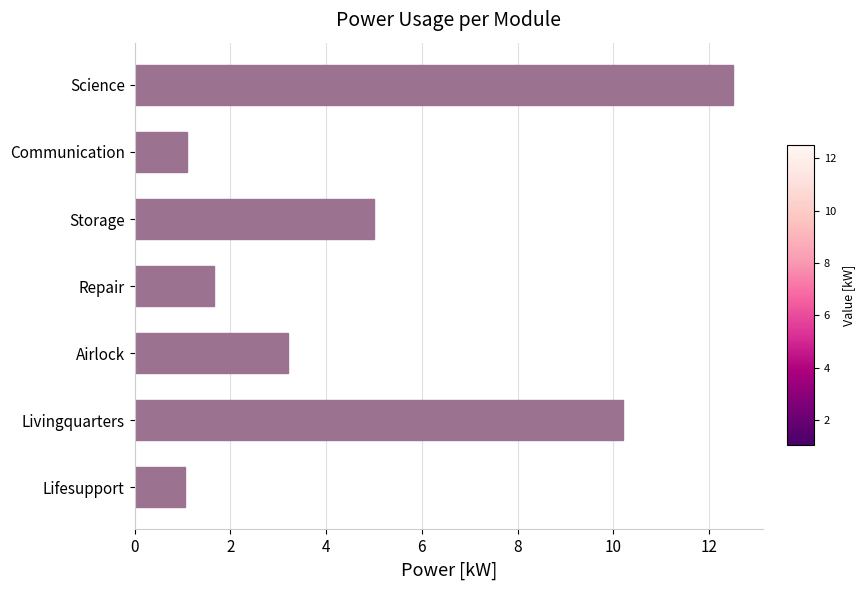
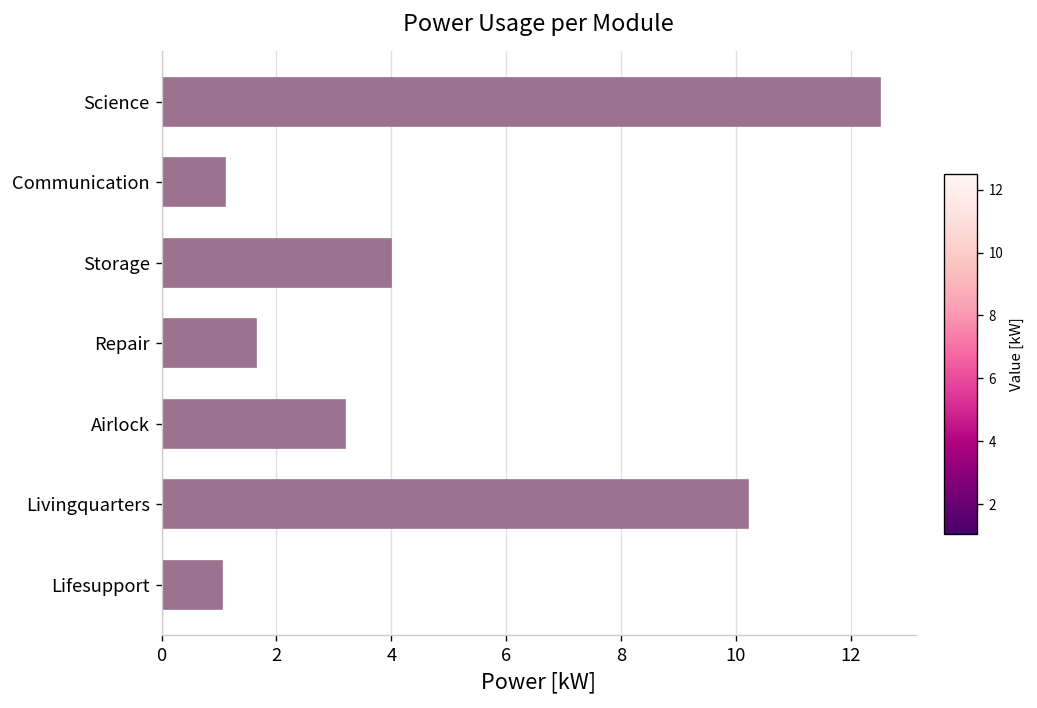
  {
    "Science": 12.5,
    "Communication": 1.1,
-   "Storage": 5,
+   "Storage": 4,
    "Repair": 1.7,
    "Airlock": 3.2,
    "Livingquarters": 10.2,
    "Lifesupport": 1
  }
